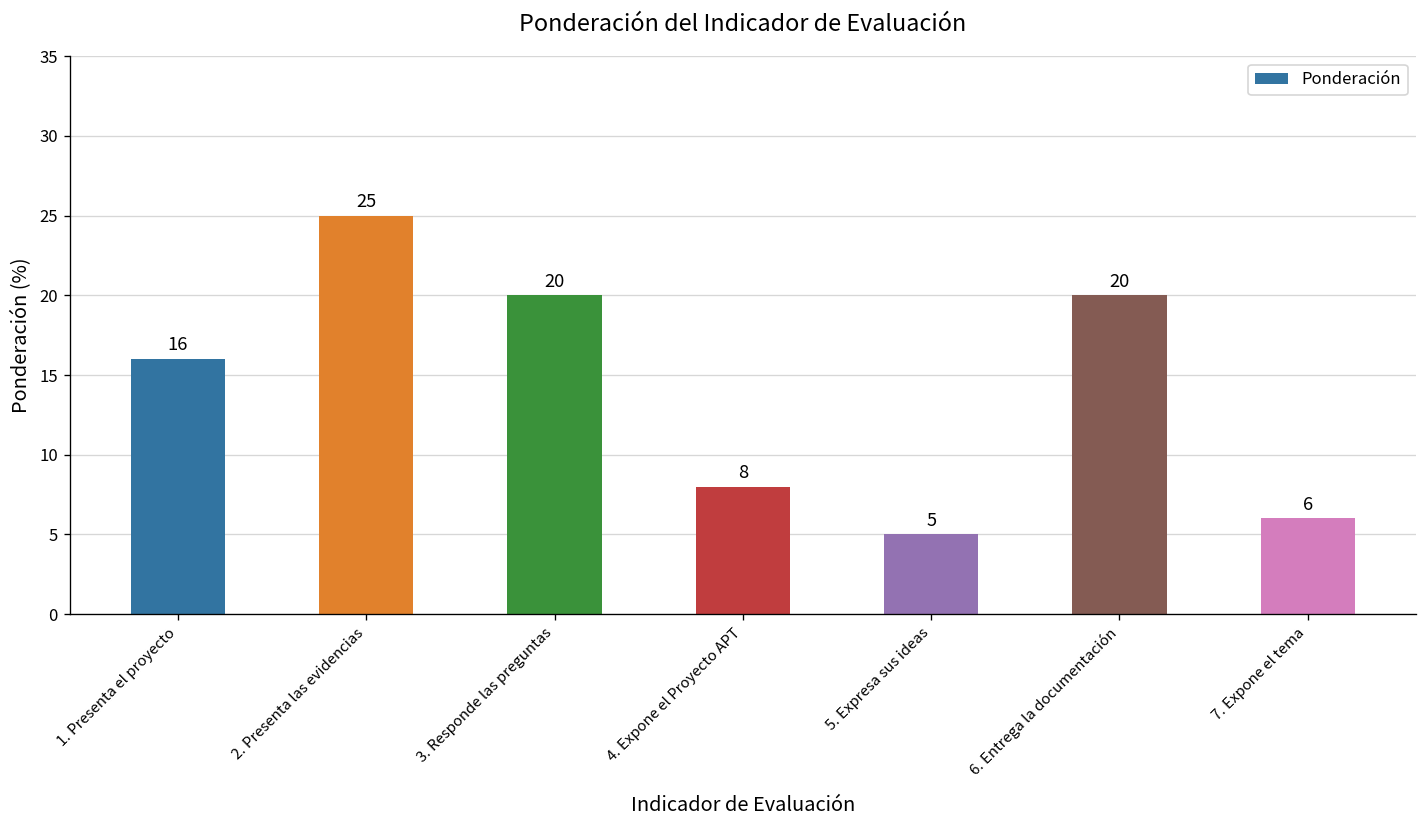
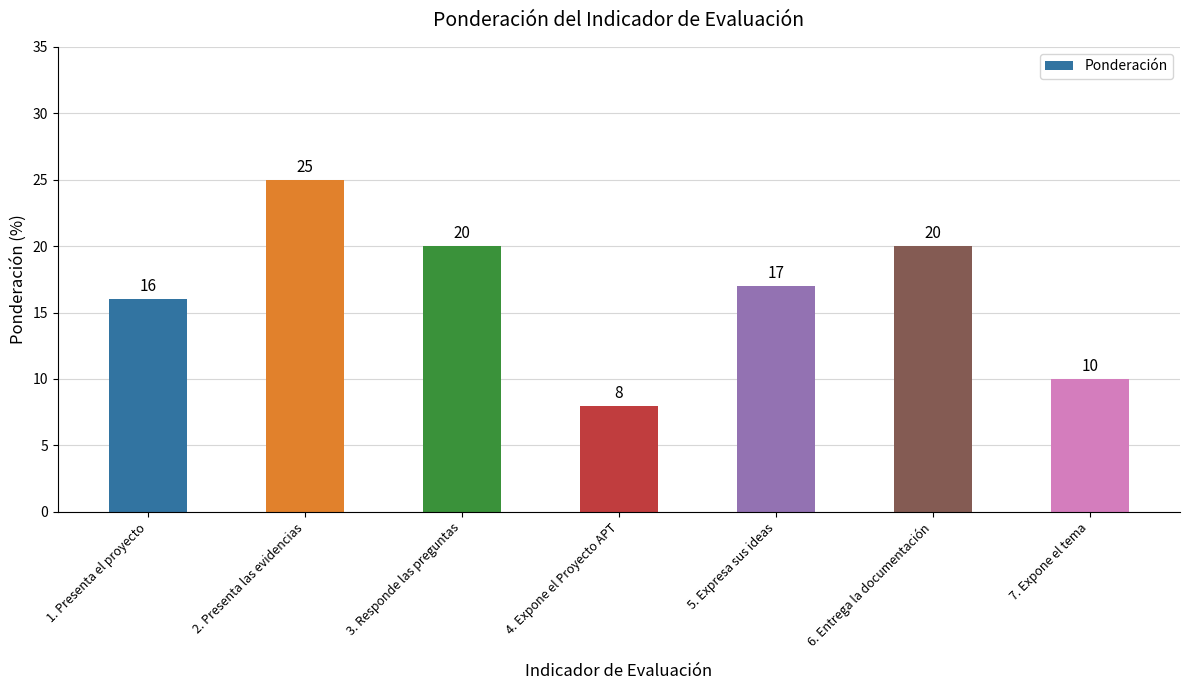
  {
    "1. Presenta el proyecto": 16,
    "2. Presenta las evidencias": 25,
    "3. Responde las preguntas": 20,
    "4. Expone el Proyecto APT": 8,
-   "5. Expresa sus ideas": 5,
+   "5. Expresa sus ideas": 17,
    "6. Entrega la documentación": 20,
-   "7. Expone el tema": 6
+   "7. Expone el tema": 10
  }
